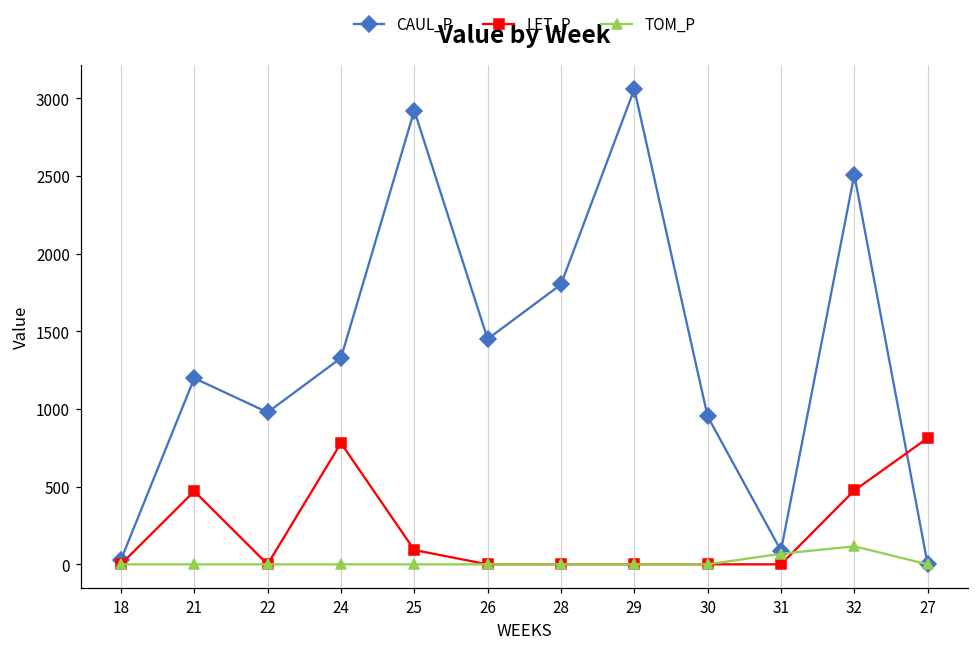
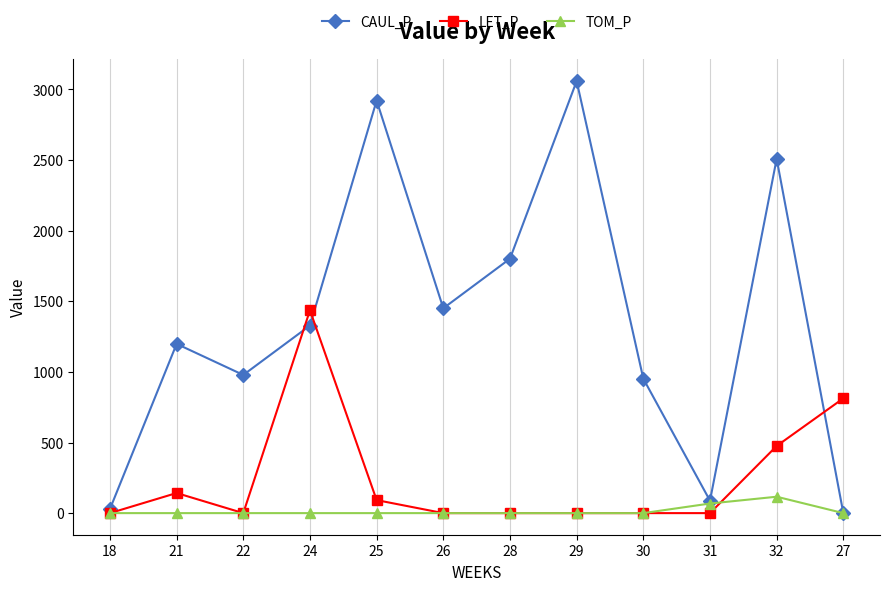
  {
    "CAUL_P": {
      "18": 30,
      "21": 1200,
      "22": 980,
      "24": 1330,
      "25": 2920,
      "26": 1450,
      "28": 1800,
      "29": 3060,
      "30": 950,
      "31": 90,
      "32": 2510
    },
    "LET_P": {
-     "21": 470,
-     "24": 780,
+     "21": 140,
+     "24": 1440,
      "25": 90,
      "31": 0,
      "32": 480,
      "27": 810
    },
    "TOM_P": {
      "21": 0,
      "24": 0,
      "25": 0,
      "31": 70,
      "32": 120
    }
  }
